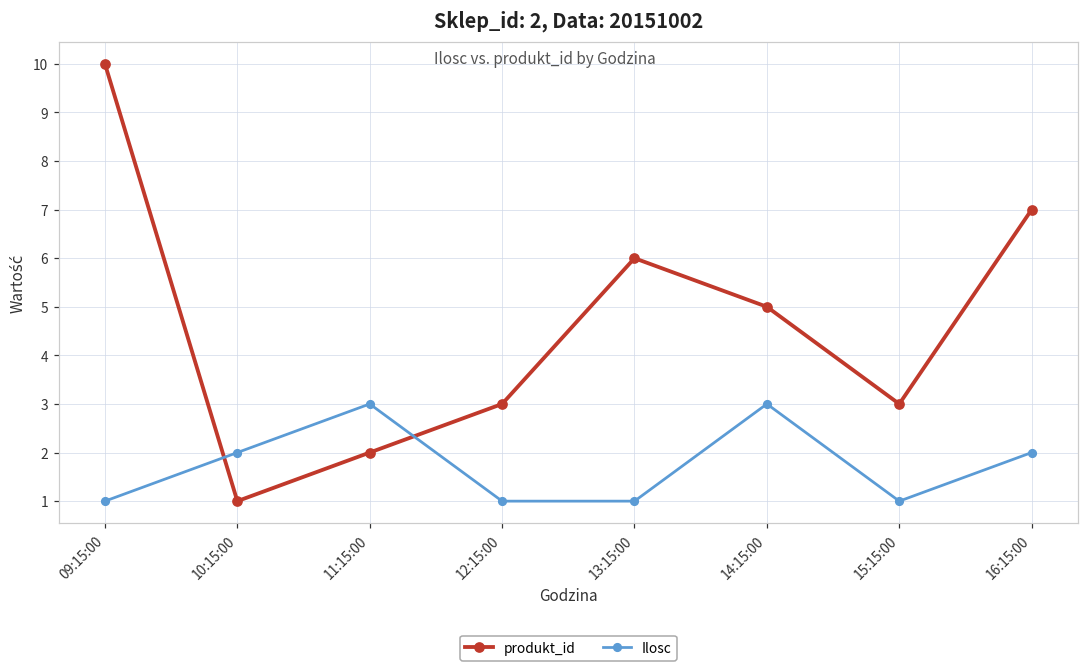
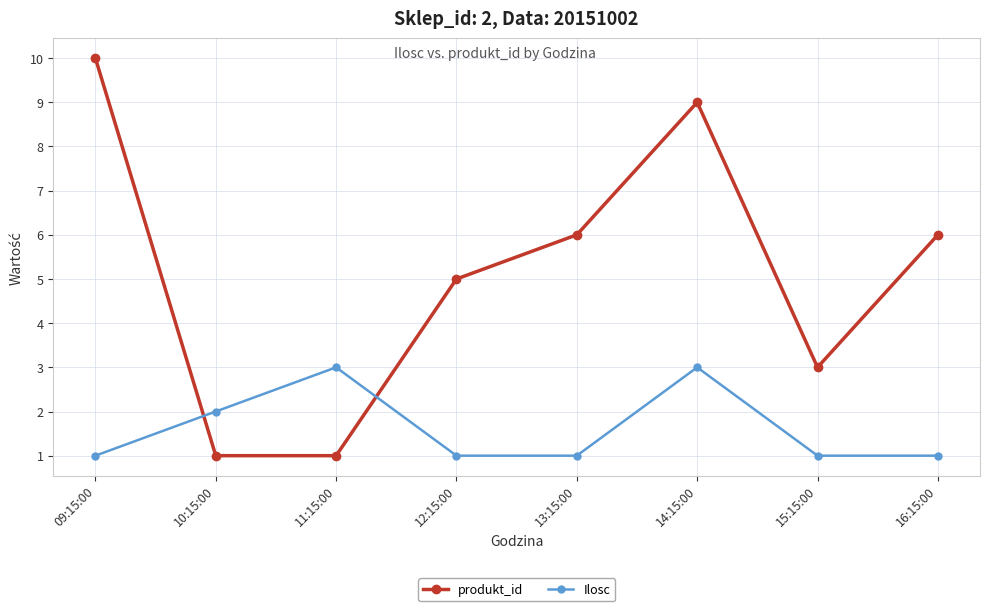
  {
    "produkt_id": {
      "09:15:00": 10,
      "10:15:00": 1,
-     "11:15:00": 2,
-     "12:15:00": 3,
+     "11:15:00": 1,
+     "12:15:00": 5,
      "13:15:00": 6,
-     "14:15:00": 5,
+     "14:15:00": 9,
      "15:15:00": 3,
-     "16:15:00": 7
+     "16:15:00": 6
    },
    "Ilosc": {
      "09:15:00": 1,
      "10:15:00": 2,
      "11:15:00": 3,
      "12:15:00": 1,
      "13:15:00": 1,
      "14:15:00": 3,
      "15:15:00": 1,
-     "16:15:00": 2
+     "16:15:00": 1
    }
  }
